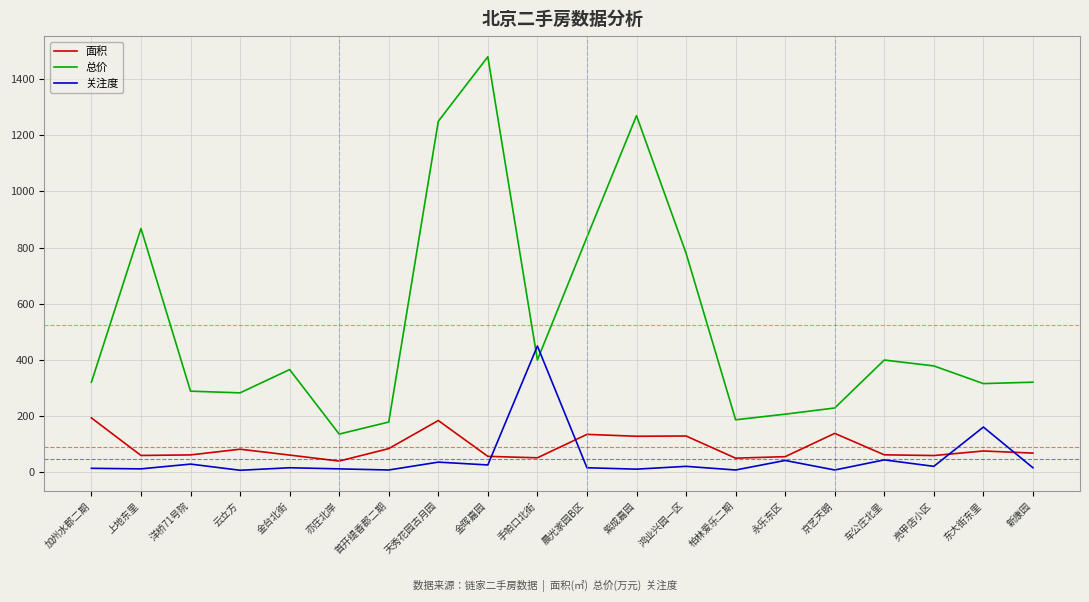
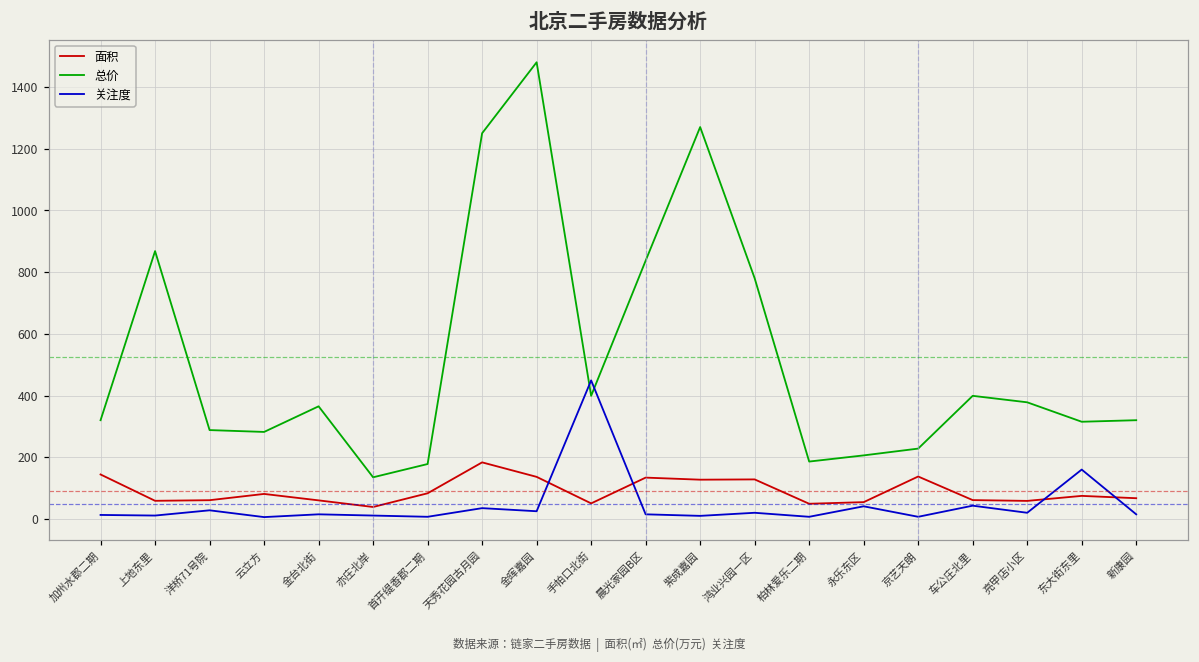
  {
    "面积": {
-     "加州水郡二期": 190,
+     "加州水郡二期": 140,
      "上地东里": 60,
      "洋桥71号院": 60,
      "云立方": 80,
      "金台北街": 60,
      "亦庄北岸": 40,
      "首开缇香郡二期": 80,
      "天秀花园古月园": 180,
-     "金晖嘉园": 60,
+     "金晖嘉园": 140,
      "手帕口北街": 50,
      "晨光家园B区": 130,
      "紫成嘉园": 130,
      "鸿业兴园一区": 130,
      "柏林爱乐二期": 50,
      "永乐东区": 50,
      "京艺天朗": 140,
      "车公庄北里": 60,
      "亮甲店小区": 60,
      "东大街东里": 70,
      "新康园": 70
    },
    "总价": {
      "加州水郡二期": 320,
      "上地东里": 870,
      "洋桥71号院": 290,
      "云立方": 280,
      "金台北街": 370,
      "亦庄北岸": 140,
      "首开缇香郡二期": 180,
      "天秀花园古月园": 1250,
      "金晖嘉园": 1480,
      "手帕口北街": 400,
      "晨光家园B区": 840,
      "紫成嘉园": 1270,
      "鸿业兴园一区": 780,
      "柏林爱乐二期": 190,
      "永乐东区": 210,
      "京艺天朗": 230,
      "车公庄北里": 400,
      "亮甲店小区": 380,
      "东大街东里": 320,
      "新康园": 320
    },
    "关注度": {
      "加州水郡二期": 10,
      "上地东里": 10,
      "洋桥71号院": 30,
      "云立方": 10,
      "金台北街": 20,
      "亦庄北岸": 10,
      "首开缇香郡二期": 10,
      "天秀花园古月园": 40,
      "金晖嘉园": 30,
      "手帕口北街": 450,
      "晨光家园B区": 20,
      "紫成嘉园": 10,
      "鸿业兴园一区": 20,
      "柏林爱乐二期": 10,
      "永乐东区": 40,
      "京艺天朗": 10,
      "车公庄北里": 40,
      "亮甲店小区": 20,
      "东大街东里": 160,
      "新康园": 20
    }
  }
